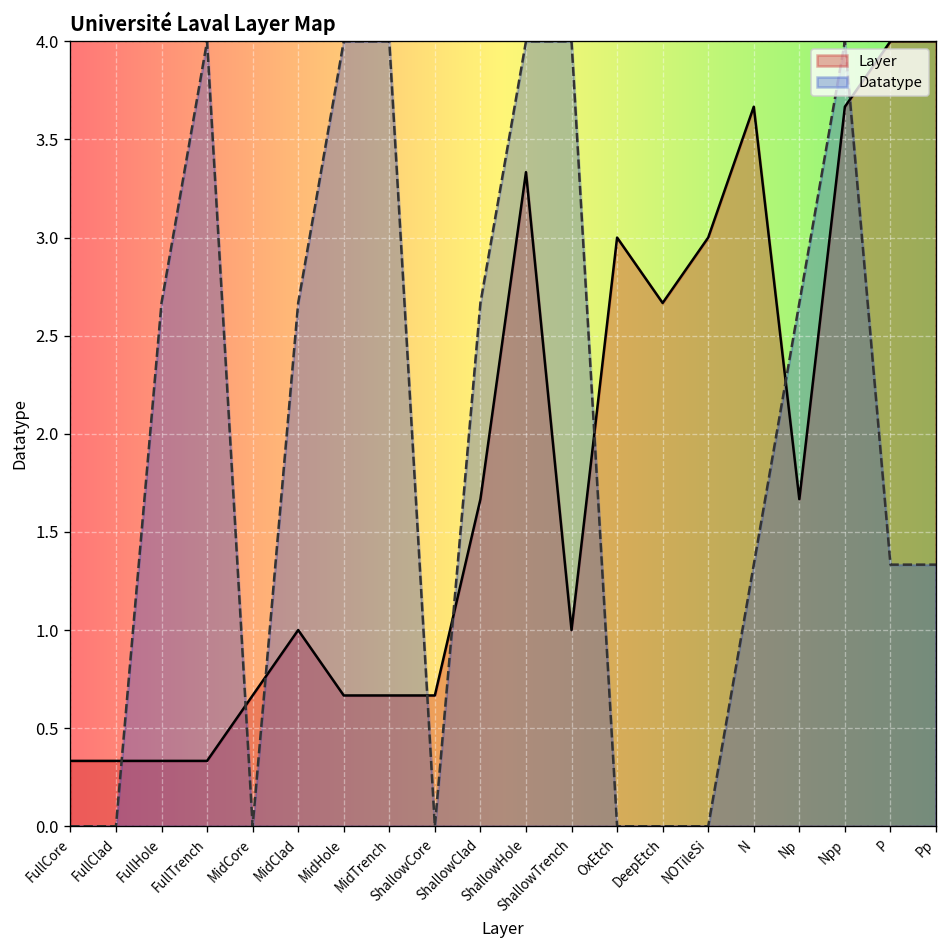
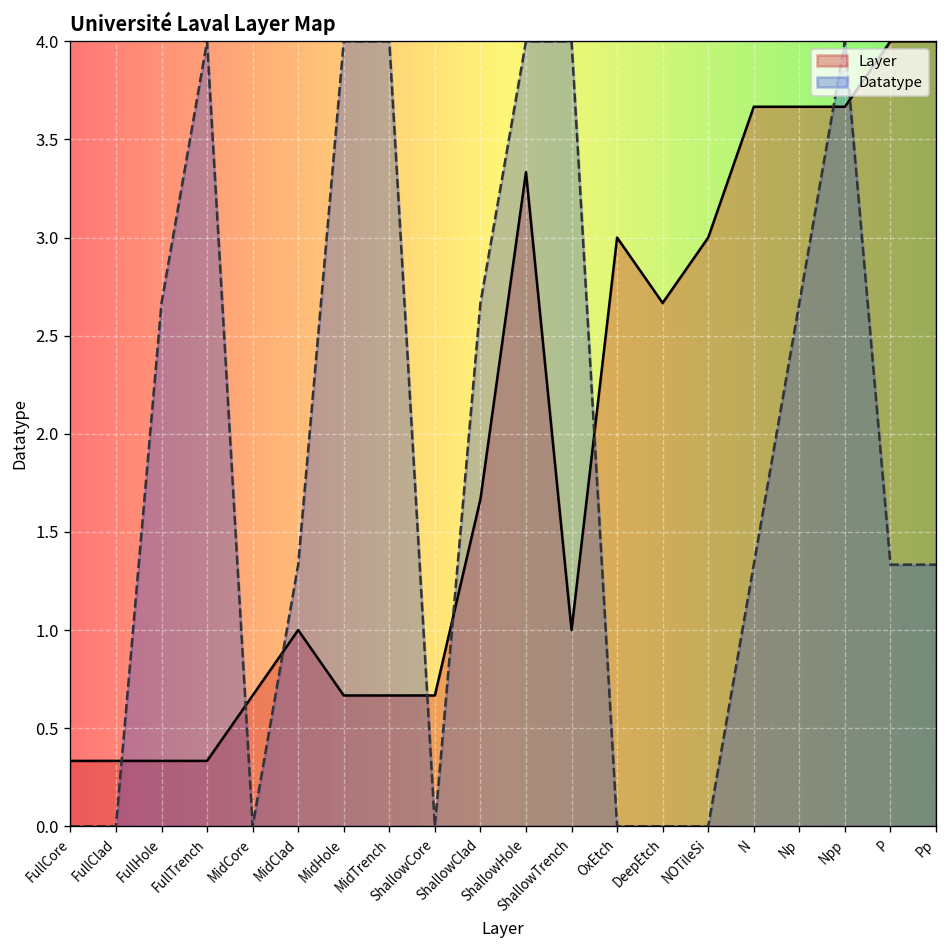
  {
    "Layer": {
      "FullCore": 0.33,
      "FullClad": 0.33,
      "FullHole": 0.33,
      "FullTrench": 0.33,
      "MidCore": 0.67,
      "MidClad": 1.00,
      "MidHole": 0.67,
      "MidTrench": 0.67,
      "ShallowCore": 0.67,
      "ShallowClad": 1.67,
      "ShallowHole": 3.33,
      "ShallowTrench": 1.00,
      "OxEtch": 3.00,
      "DeepEtch": 2.67,
      "NOTileSi": 3.00,
      "N": 3.67,
-     "Np": 1.67,
+     "Np": 3.67,
      "Npp": 3.67,
      "P": 4.00,
      "Pp": 4.00
    },
    "Datatype": {
      "FullCore": 0.00,
      "FullClad": 0.00,
      "FullHole": 2.67,
      "FullTrench": 4.00,
      "MidCore": 0.00,
-     "MidClad": 2.67,
+     "MidClad": 1.33,
      "MidHole": 4.00,
      "MidTrench": 4.00,
      "ShallowCore": 0.00,
      "ShallowClad": 2.67,
      "ShallowHole": 4.00,
      "ShallowTrench": 4.00,
      "OxEtch": 0.00,
      "DeepEtch": 0.00,
      "NOTileSi": 0.00,
      "N": 1.33,
      "Np": 2.67,
      "Npp": 4.00,
      "P": 1.33,
      "Pp": 1.33
    }
  }
